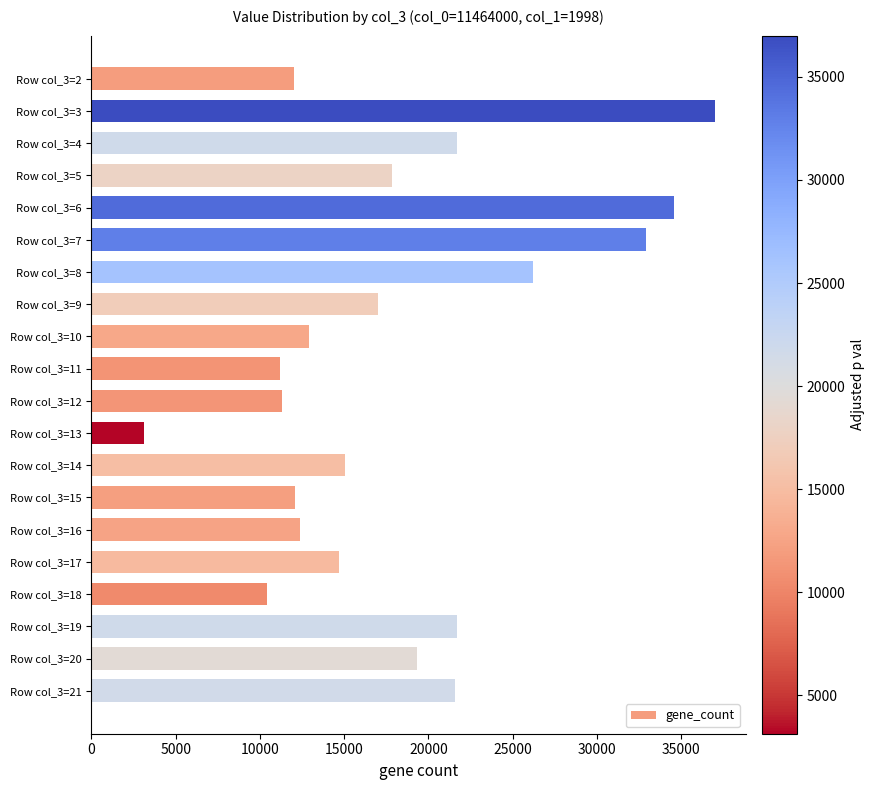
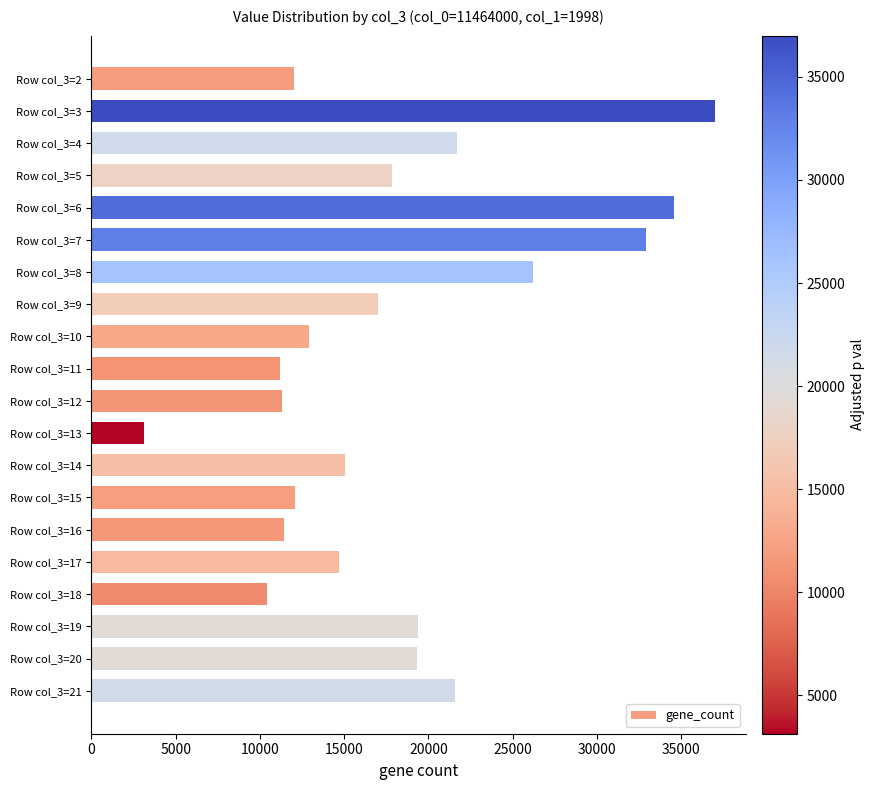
  {
    "Row col_3=2": 12000,
    "Row col_3=3": 37000,
    "Row col_3=4": 21700,
    "Row col_3=5": 17800,
    "Row col_3=6": 34600,
    "Row col_3=7": 32900,
    "Row col_3=8": 26200,
    "Row col_3=9": 17000,
    "Row col_3=10": 12900,
    "Row col_3=11": 11200,
    "Row col_3=12": 11300,
    "Row col_3=13": 3100,
    "Row col_3=14": 15100,
    "Row col_3=15": 12100,
-   "Row col_3=16": 12400,
+   "Row col_3=16": 11400,
    "Row col_3=17": 14700,
    "Row col_3=18": 10400,
-   "Row col_3=19": 21700,
+   "Row col_3=19": 19400,
    "Row col_3=20": 19300,
    "Row col_3=21": 21600
  }
